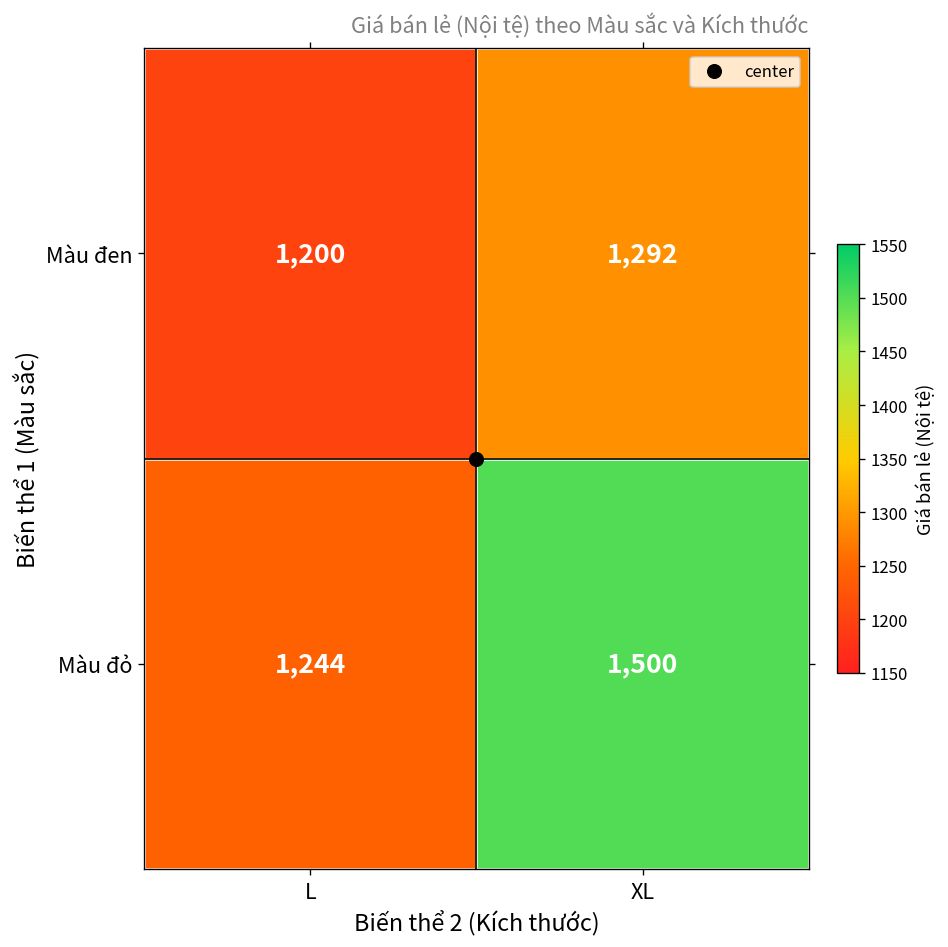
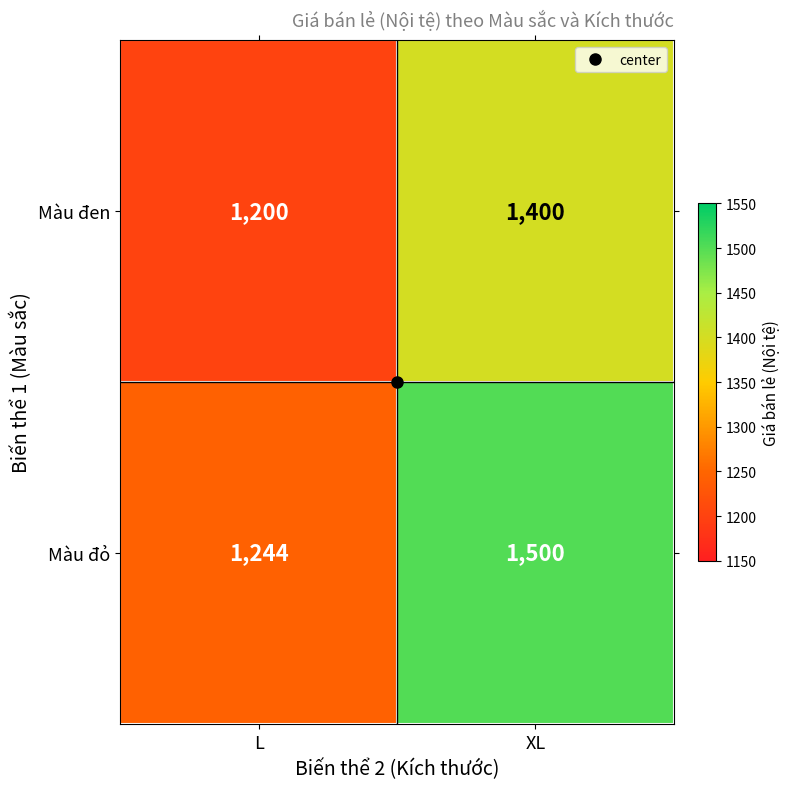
  {
    "Màu đen": {
      "L": "1,200",
-     "XL": "1,292"
+     "XL": "1,400"
    },
    "Màu đỏ": {
      "L": "1,244",
      "XL": "1,500"
    }
  }
